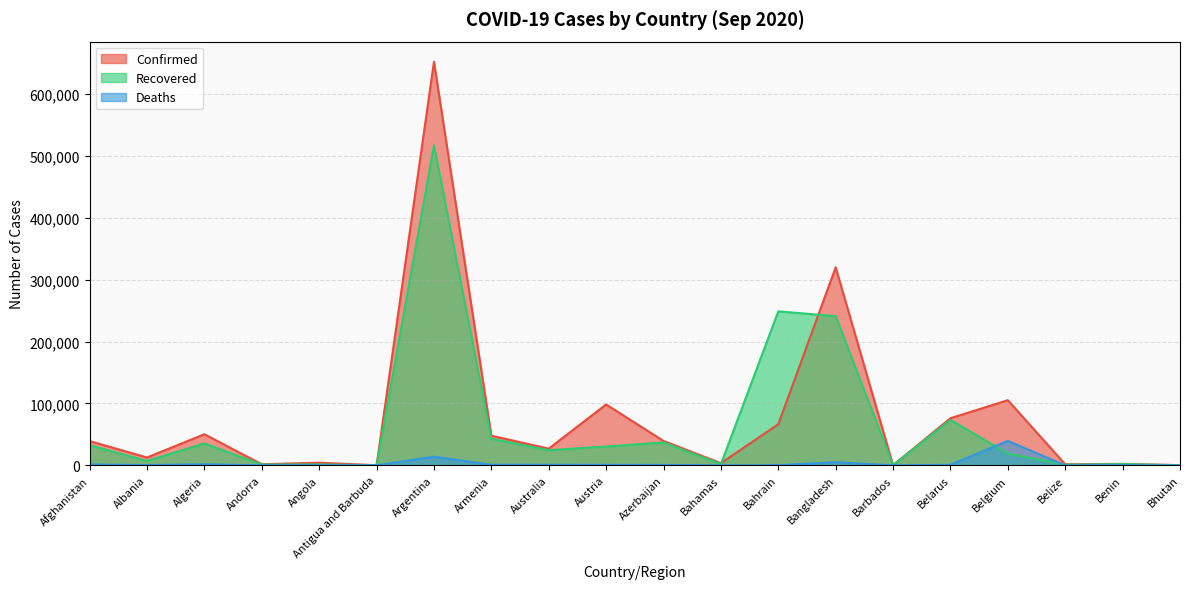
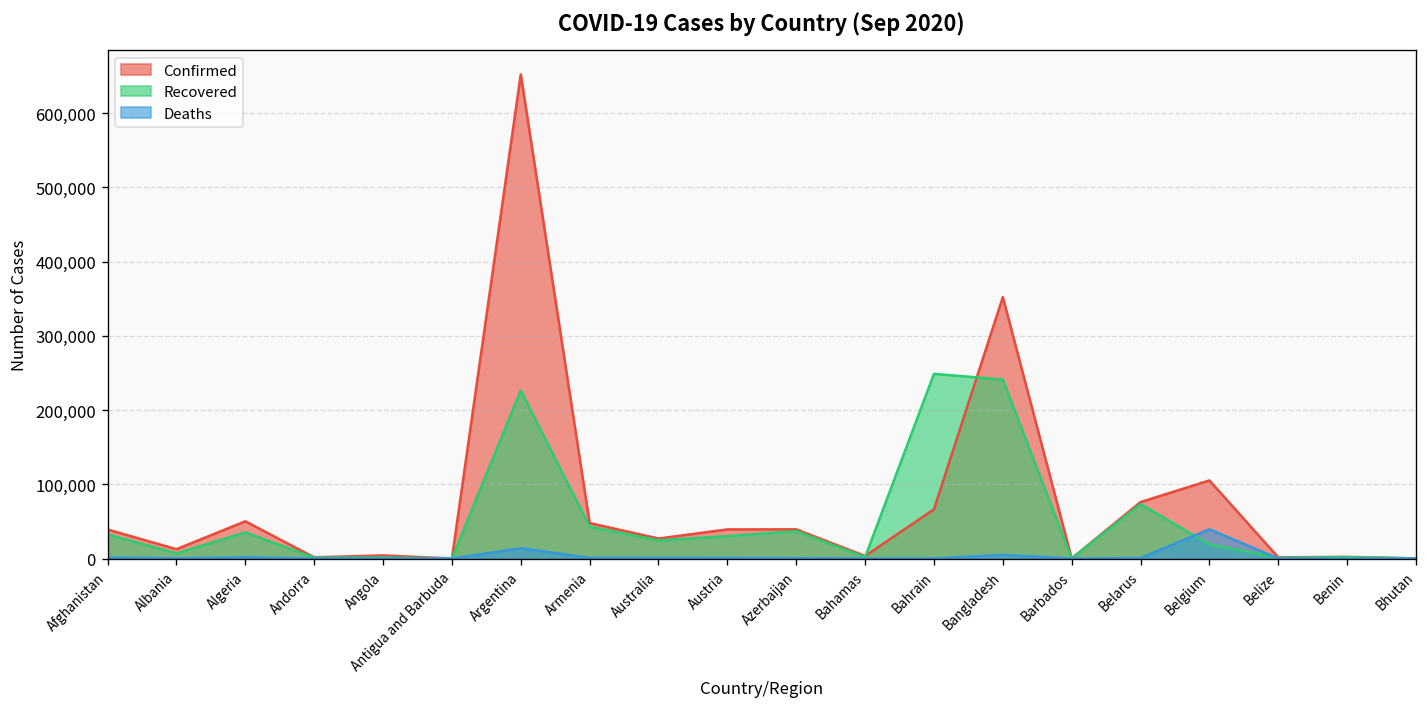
  {
    "Confirmed": {
      "Afghanistan": "40,000",
      "Albania": "10,000",
      "Algeria": "50,000",
      "Argentina": "650,000",
      "Armenia": "50,000",
-     "Austria": "100,000",
+     "Austria": "40,000",
      "Bahrain": "70,000",
-     "Bangladesh": "320,000",
+     "Bangladesh": "350,000",
      "Belgium": "110,000"
    },
    "Recovered": {
      "Afghanistan": "30,000",
      "Albania": "10,000",
      "Algeria": "40,000",
-     "Argentina": "520,000",
+     "Argentina": "230,000",
      "Armenia": "40,000",
      "Austria": "30,000",
      "Bahrain": "250,000",
      "Bangladesh": "240,000",
      "Belgium": "20,000"
    },
    "Deaths": {
      "Afghanistan": "0",
      "Albania": "0",
      "Algeria": "0",
      "Argentina": "10,000",
      "Armenia": "0",
      "Australia": "0",
      "Austria": "0",
      "Azerbaijan": "0",
      "Bahrain": "0",
      "Bangladesh": "10,000",
      "Belarus": "0",
      "Belgium": "40,000"
    }
  }
